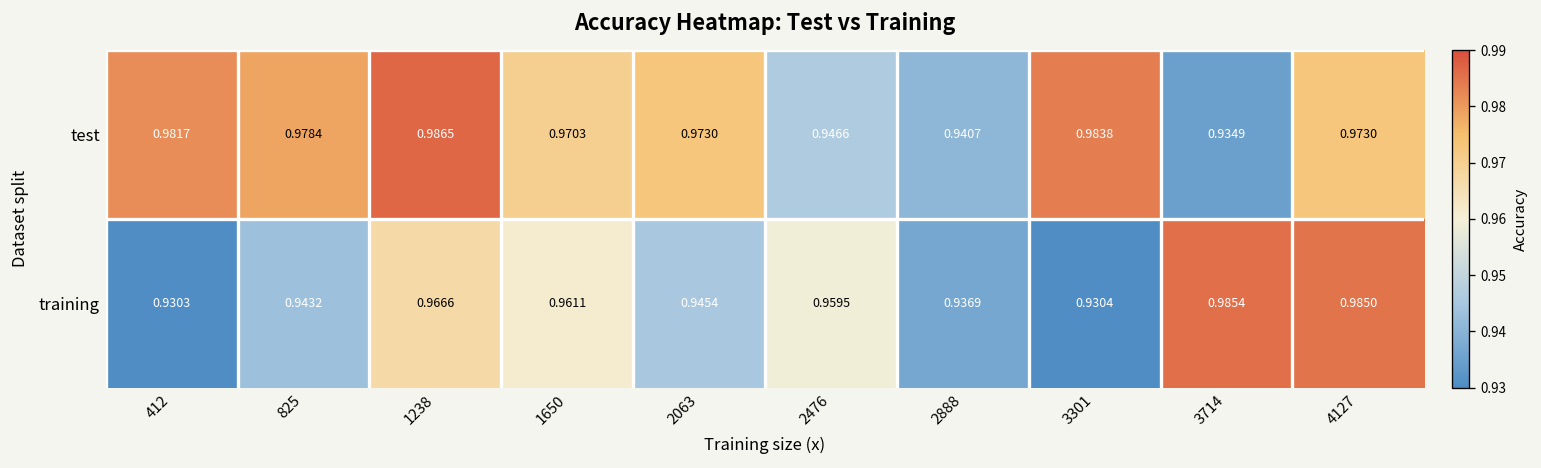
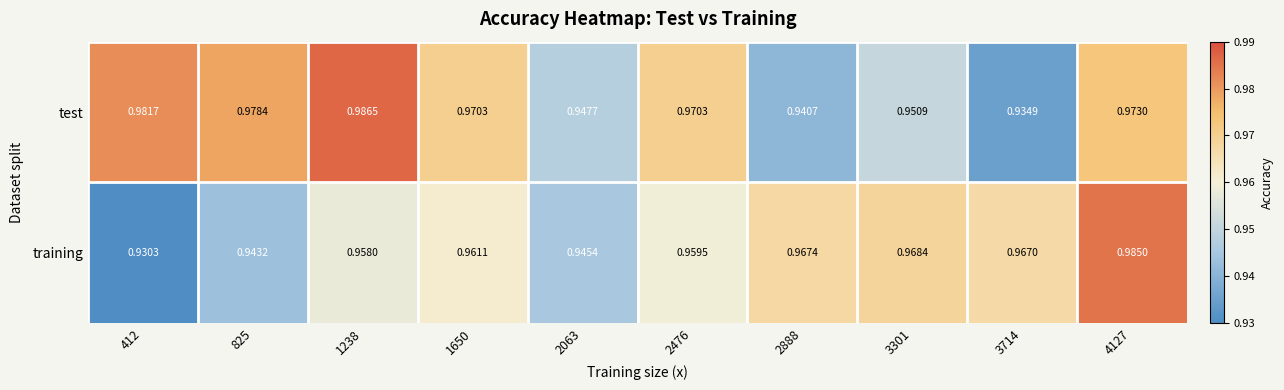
  {
    "test": {
      "412": 0.9817,
      "825": 0.9784,
      "1238": 0.9865,
      "1650": 0.9703,
-     "2063": 0.9730,
-     "2476": 0.9466,
+     "2063": 0.9477,
+     "2476": 0.9703,
      "2888": 0.9407,
-     "3301": 0.9838,
+     "3301": 0.9509,
      "3714": 0.9349,
      "4127": 0.9730
    },
    "training": {
      "412": 0.9303,
      "825": 0.9432,
-     "1238": 0.9666,
+     "1238": 0.9580,
      "1650": 0.9611,
      "2063": 0.9454,
      "2476": 0.9595,
-     "2888": 0.9369,
-     "3301": 0.9304,
-     "3714": 0.9854,
+     "2888": 0.9674,
+     "3301": 0.9684,
+     "3714": 0.9670,
      "4127": 0.9850
    }
  }
